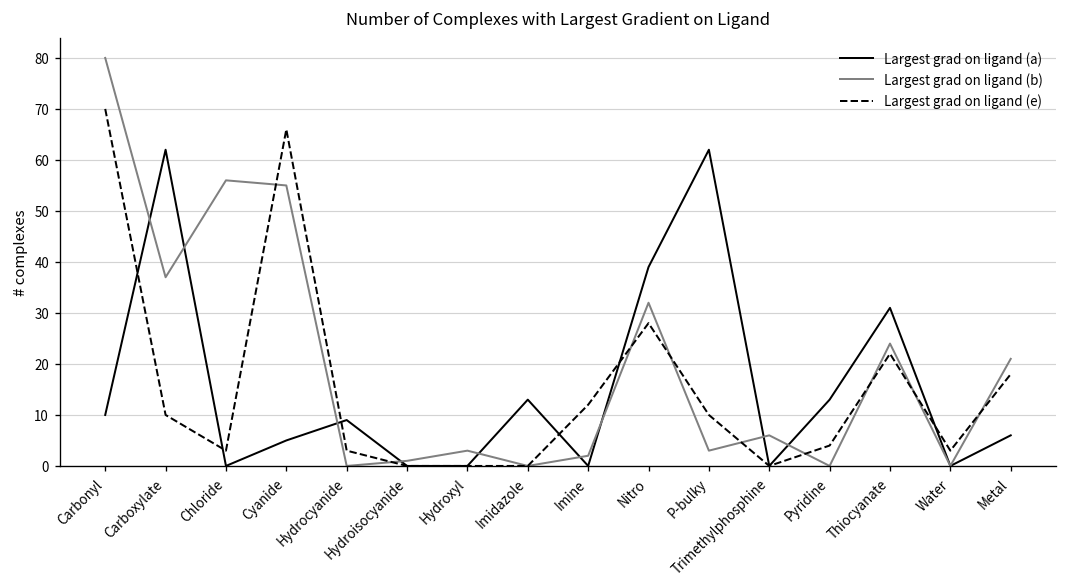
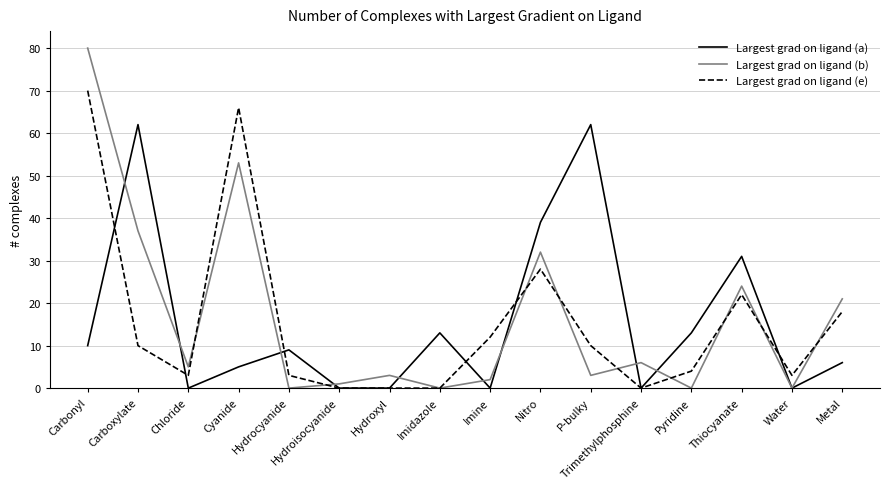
  {
    "Largest grad on ligand (b)": {
      "Carbonyl": 80,
      "Carboxylate": 37,
-     "Chloride": 56,
-     "Cyanide": 55,
+     "Chloride": 5,
+     "Cyanide": 53,
      "Hydrocyanide": 0,
      "Hydroisocyanide": 1,
      "Hydroxyl": 3,
      "Imine": 2,
      "Nitro": 32,
      "P-bulky": 3,
      "Trimethylphosphine": 6,
      "Pyridine": 0,
      "Thiocyanate": 24,
      "Metal": 21
    }
  }
